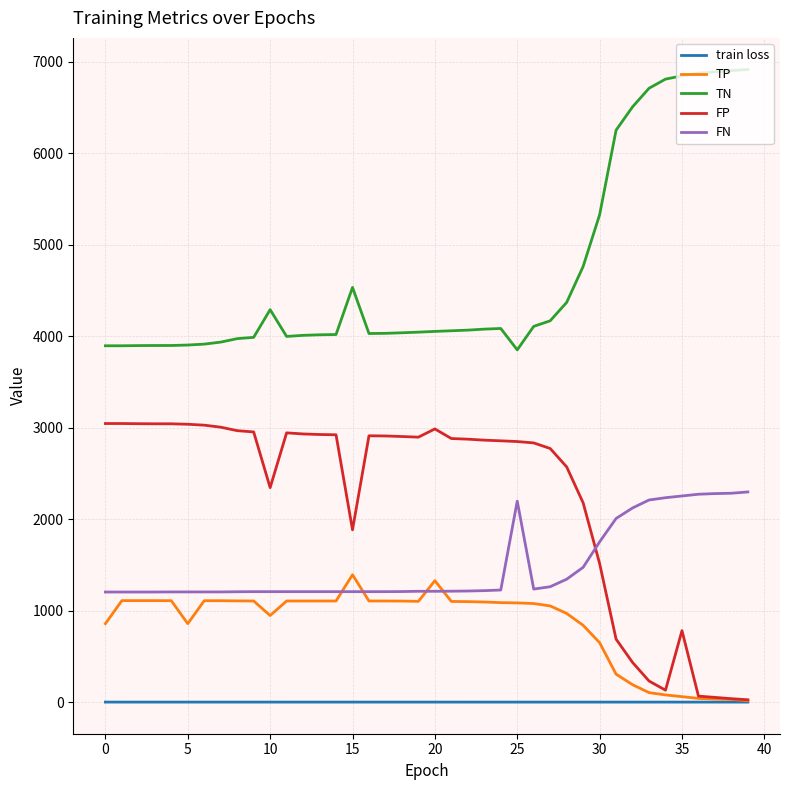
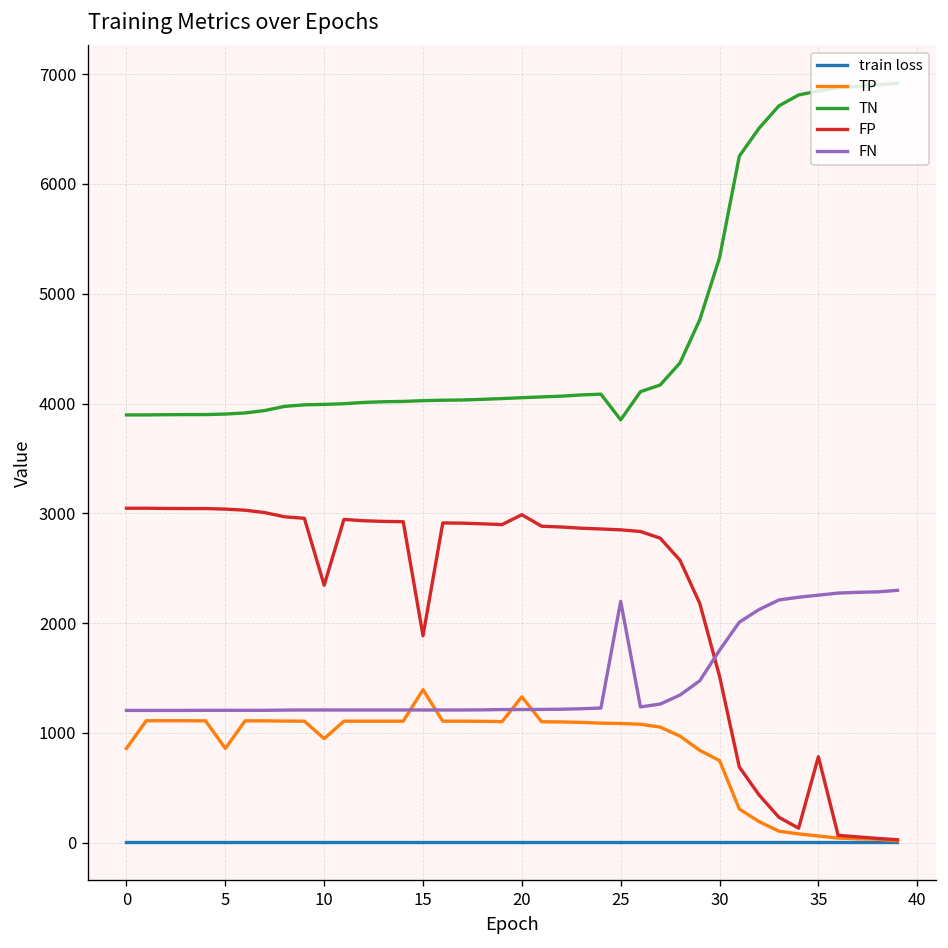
  {
    "train loss": {
      "0": 0,
      "5": 0,
      "10": 0,
      "15": 0,
      "20": 0,
      "25": 0,
      "30": 0,
      "35": 0
    },
    "TP": {
      "0": 900,
      "5": 900,
      "10": 900,
      "15": 1400,
      "20": 1300,
      "25": 1100,
-     "30": 650,
+     "30": 750,
      "35": 100
    },
    "TN": {
      "0": 3900,
      "5": 3900,
-     "10": 4300,
-     "15": 4500,
+     "10": 4000,
+     "15": 4000,
      "20": 4100,
      "25": 3900,
      "30": 5300
    },
    "FP": {
      "0": 3000,
      "5": 3000,
      "10": 2300,
      "15": 1900,
      "20": 3000,
      "25": 2800,
      "30": 1500,
      "35": 800
    },
    "FN": {
      "0": 1200,
      "5": 1200,
      "10": 1200,
      "15": 1200,
      "20": 1200,
      "25": 2200,
      "30": 1800,
      "35": 2300
    }
  }
